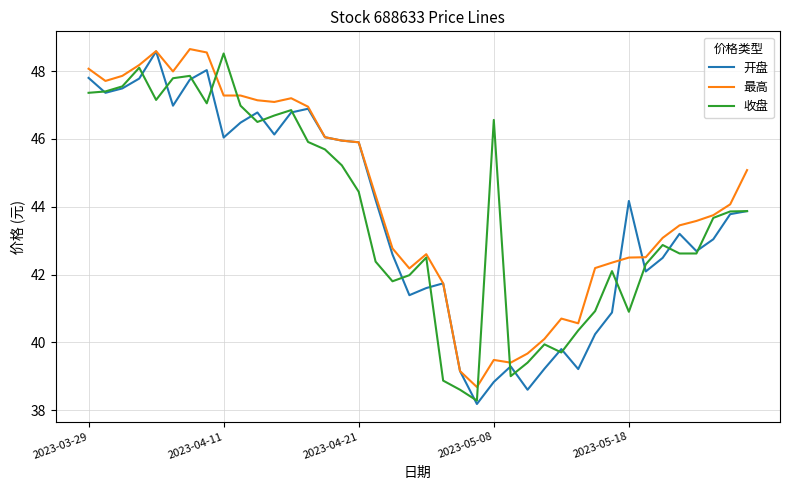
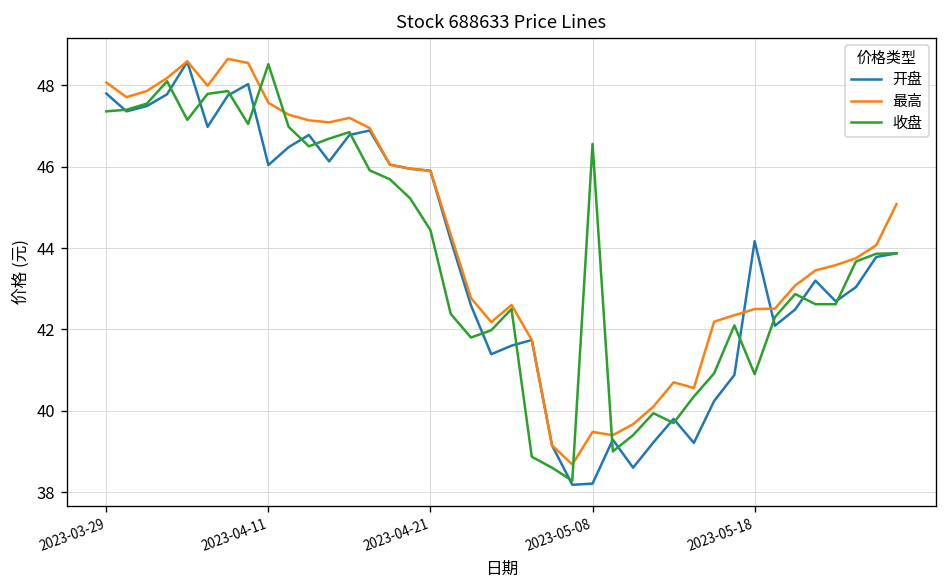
  {
    "开盘": {
      "2023-03-29": 47.8,
      "2023-04-11": 46.0,
-     "2023-05-08": 38.8,
+     "2023-05-08": 38.2,
      "2023-05-18": 44.2
    },
    "最高": {
      "2023-03-29": 48.1,
-     "2023-04-11": 47.3,
+     "2023-04-11": 47.6,
      "2023-05-08": 39.5,
      "2023-05-18": 42.5
    },
    "收盘": {
      "2023-03-29": 47.4,
      "2023-04-11": 48.5,
      "2023-04-21": 44.4,
      "2023-05-08": 46.6,
      "2023-05-18": 40.9
    }
  }
